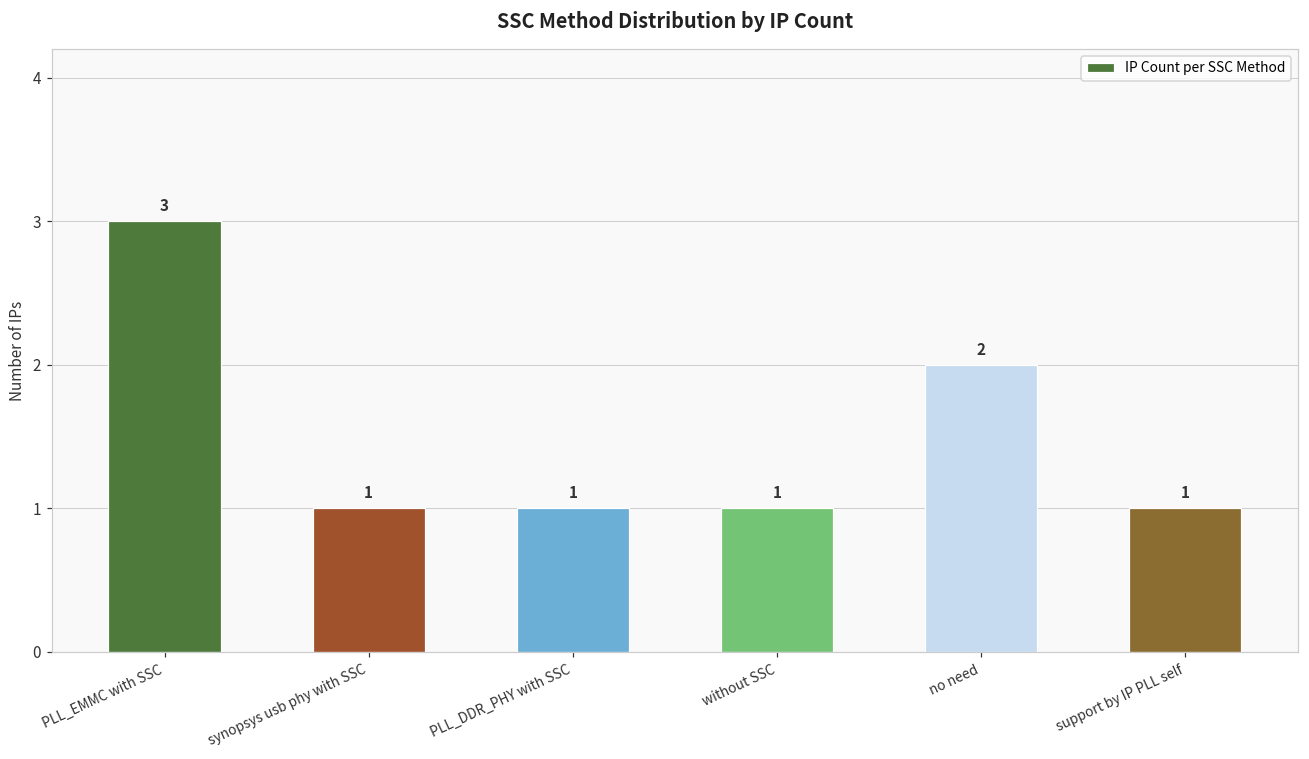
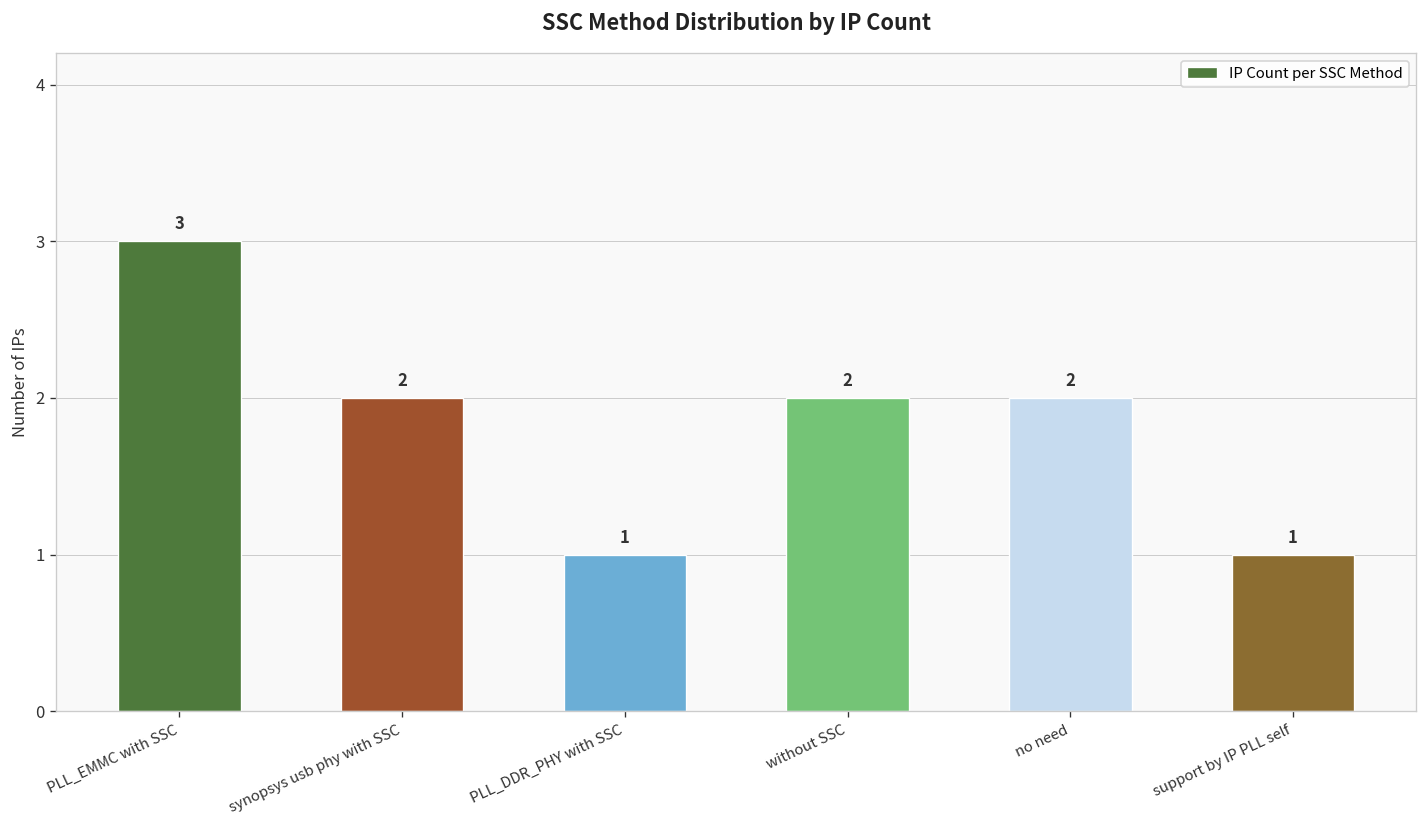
  {
    "PLL_EMMC with SSC": 3,
-   "synopsys usb phy with SSC": 1,
+   "synopsys usb phy with SSC": 2,
    "PLL_DDR_PHY with SSC": 1,
-   "without SSC": 1,
+   "without SSC": 2,
    "no need": 2,
    "support by IP PLL self": 1
  }
